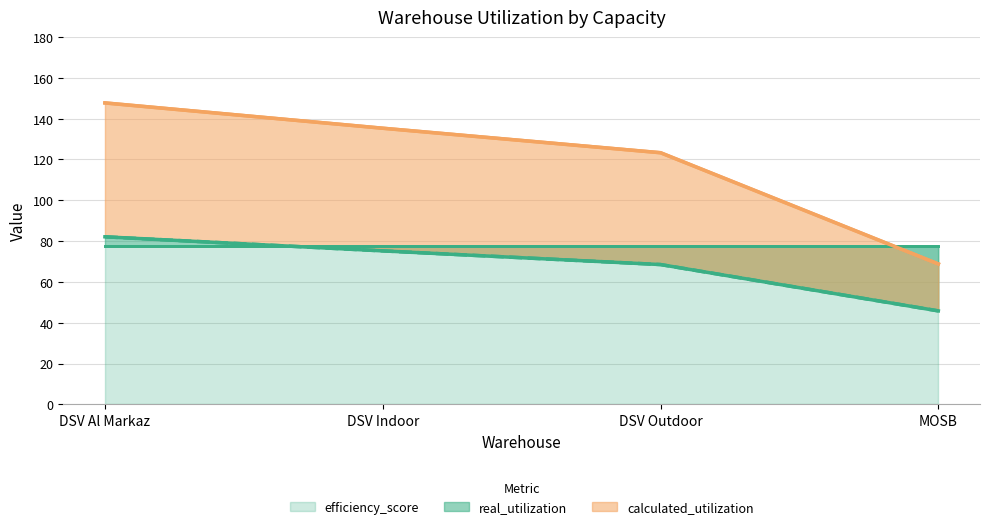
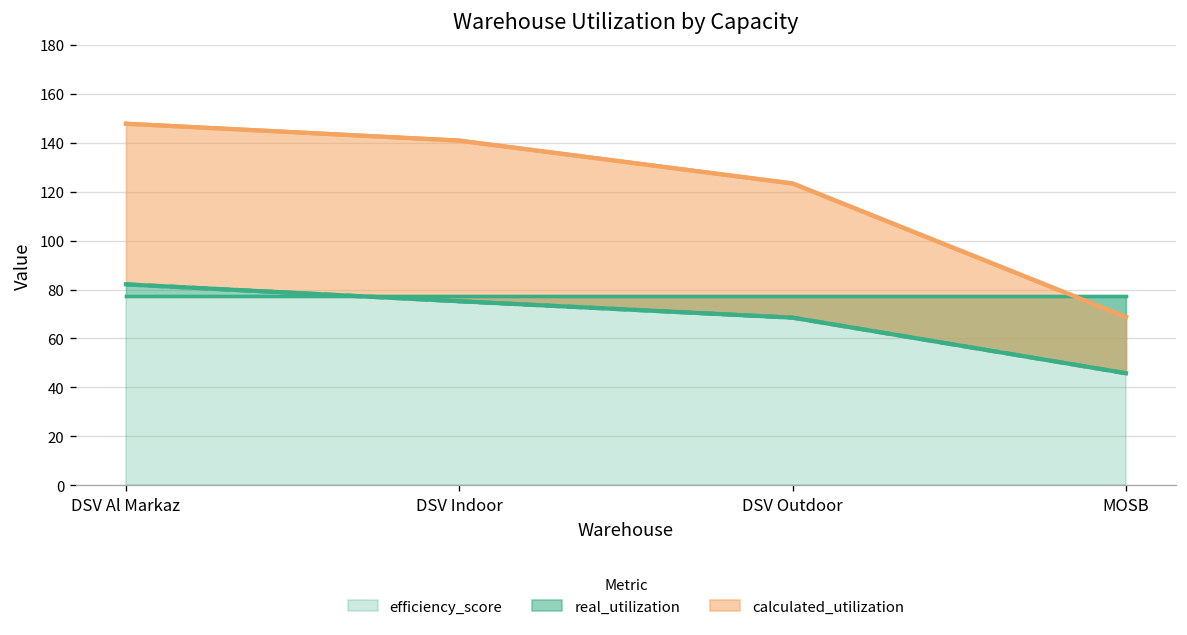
  {
    "calculated_utilization": {
      "DSV Al Markaz": 148,
-     "DSV Indoor": 135,
+     "DSV Indoor": 141,
      "DSV Outdoor": 123,
      "MOSB": 69
    }
  }
